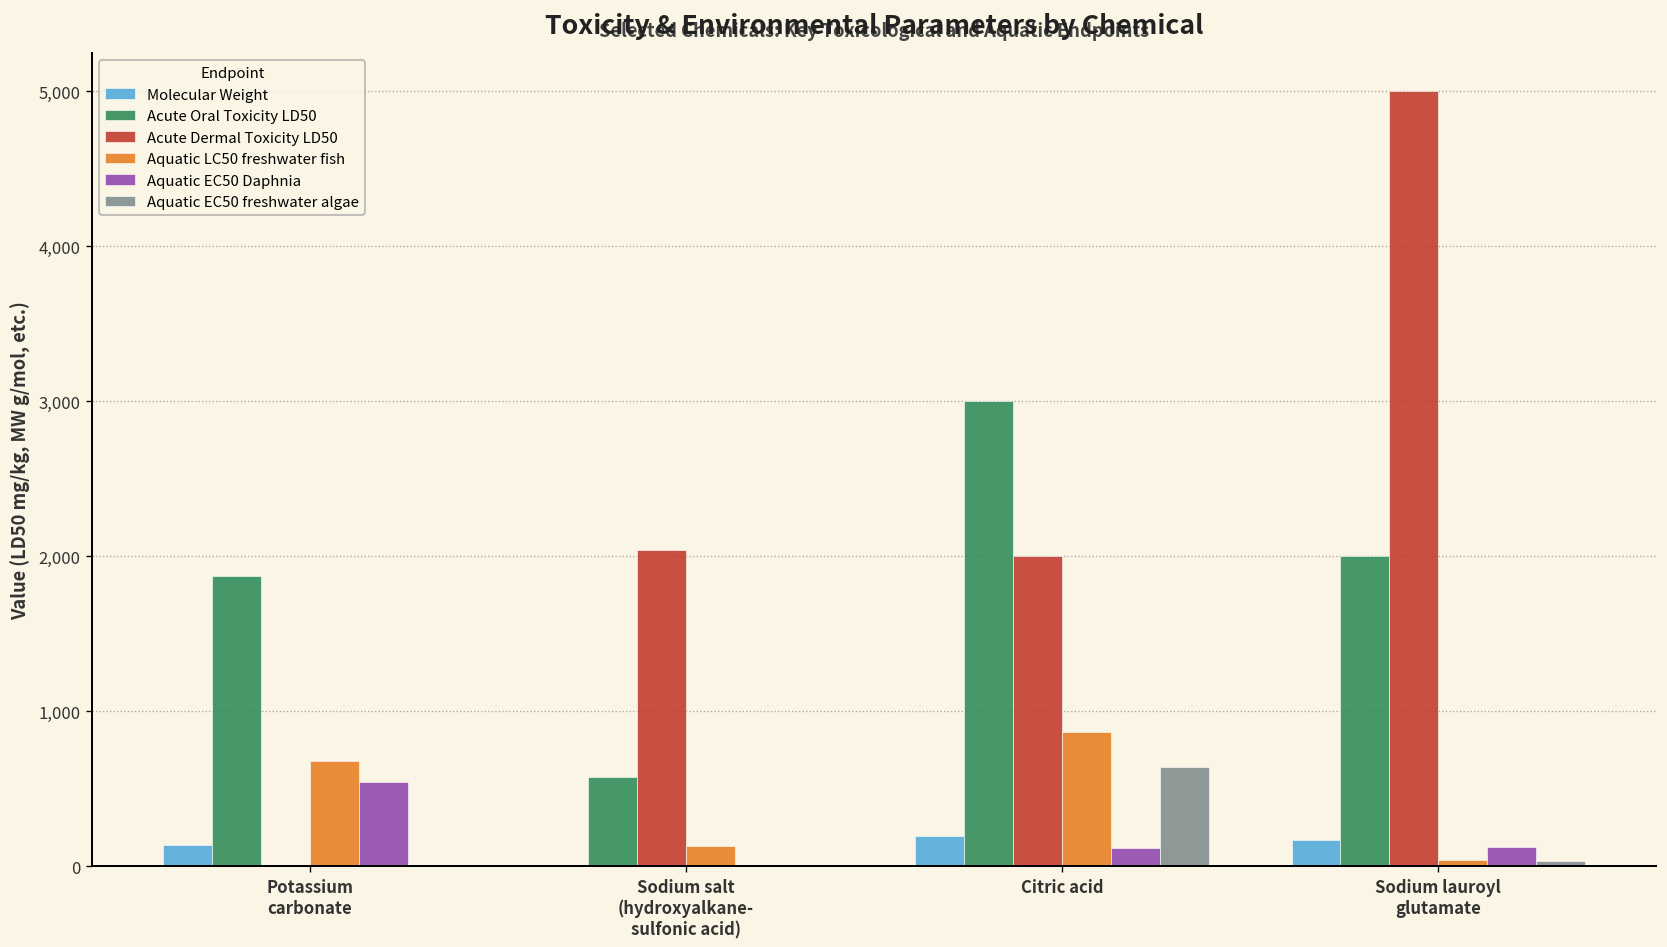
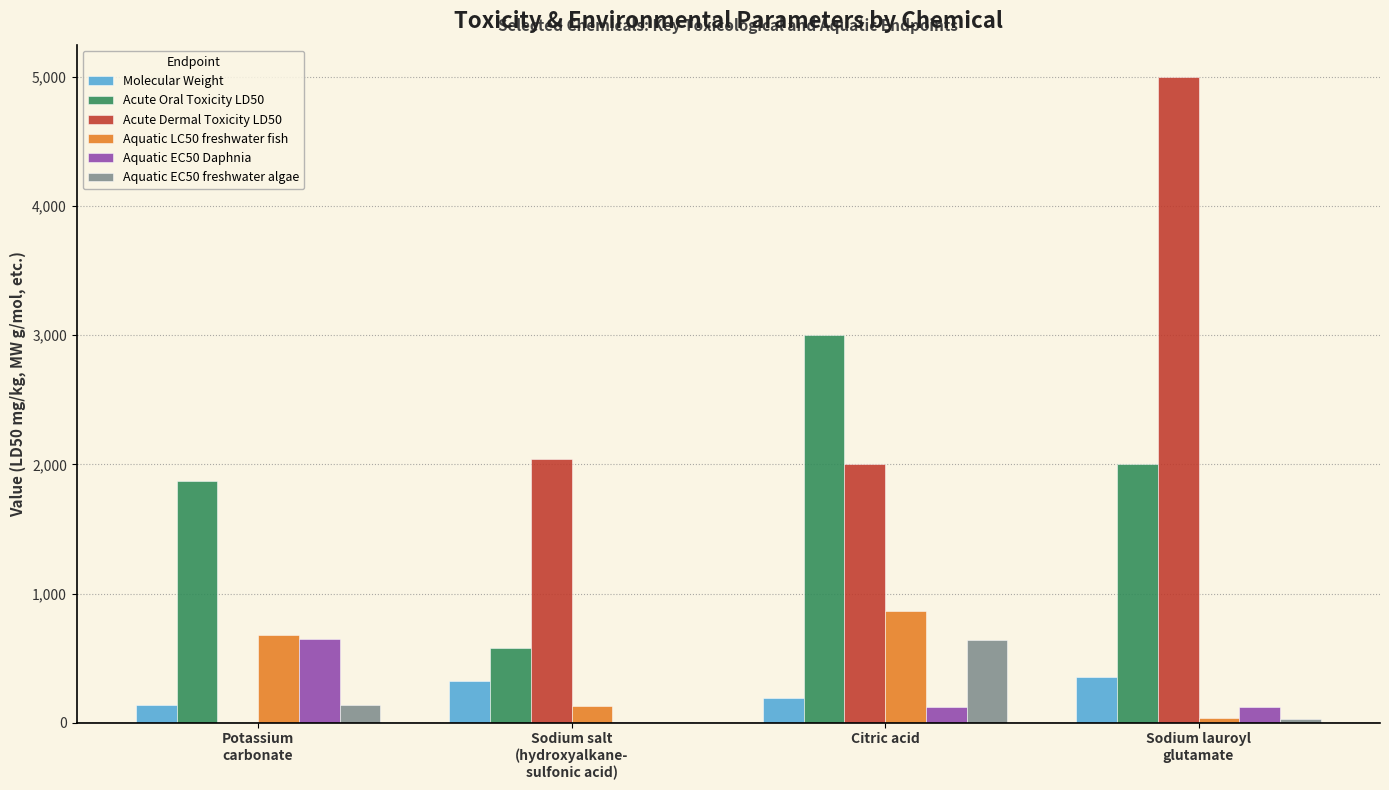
  {
    "Molecular Weight": {
      "Potassium carbonate": "140",
-     "Sodium salt (hydroxyalkane- sulfonic acid)": "0",
+     "Sodium salt (hydroxyalkane- sulfonic acid)": "320",
      "Citric acid": "190",
-     "Sodium lauroyl glutamate": "170"
+     "Sodium lauroyl glutamate": "350"
    },
    "Acute Oral Toxicity LD50": {
      "Potassium carbonate": "1,870",
      "Sodium salt (hydroxyalkane- sulfonic acid)": "580",
      "Citric acid": "3,000",
      "Sodium lauroyl glutamate": "2,000"
    },
    "Acute Dermal Toxicity LD50": {
      "Potassium carbonate": "0",
      "Sodium salt (hydroxyalkane- sulfonic acid)": "2,040",
      "Citric acid": "2,000",
      "Sodium lauroyl glutamate": "5,000"
    },
    "Aquatic LC50 freshwater fish": {
      "Potassium carbonate": "680",
      "Sodium salt (hydroxyalkane- sulfonic acid)": "130",
      "Citric acid": "860",
      "Sodium lauroyl glutamate": "40"
    },
    "Aquatic EC50 Daphnia": {
-     "Potassium carbonate": "540",
+     "Potassium carbonate": "650",
      "Citric acid": "120",
      "Sodium lauroyl glutamate": "120"
    },
    "Aquatic EC50 freshwater algae": {
-     "Potassium carbonate": "0",
+     "Potassium carbonate": "130",
      "Citric acid": "640",
      "Sodium lauroyl glutamate": "30"
    }
  }
